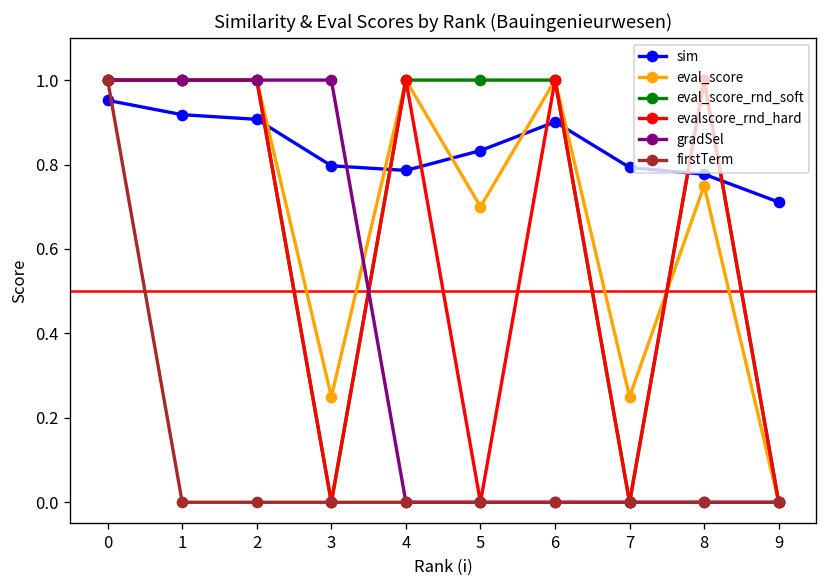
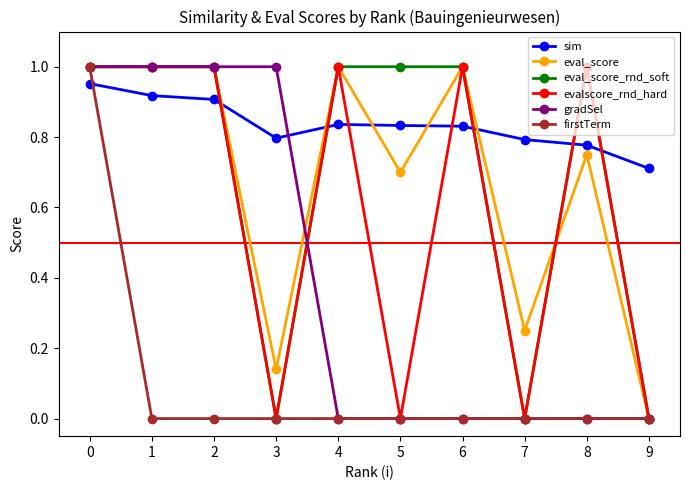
  {
    "sim": {
      "0": 0.95,
      "1": 0.92,
      "2": 0.91,
      "3": 0.80,
-     "4": 0.79,
+     "4": 0.84,
      "5": 0.83,
-     "6": 0.90,
+     "6": 0.83,
      "7": 0.79,
      "8": 0.78,
      "9": 0.71
    },
    "eval_score": {
-     "3": 0.25,
+     "3": 0.14,
      "5": 0.70,
      "7": 0.25,
      "8": 0.75
    },
    "eval_score_rnd_soft": {
      "5": 1.00
    },
    "gradSel": {
      "3": 1.00
    },
    "firstTerm": {
      "1": 0.00,
      "2": 0.00
    }
  }
